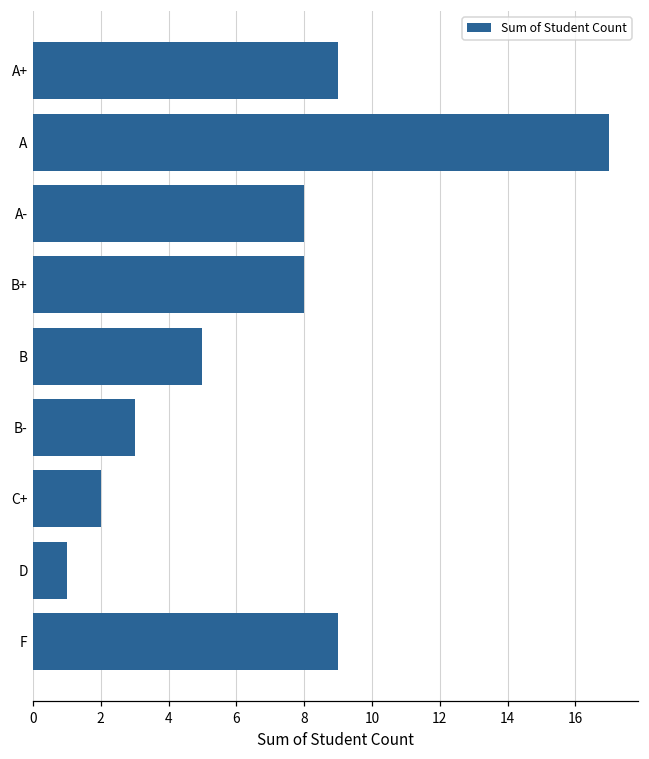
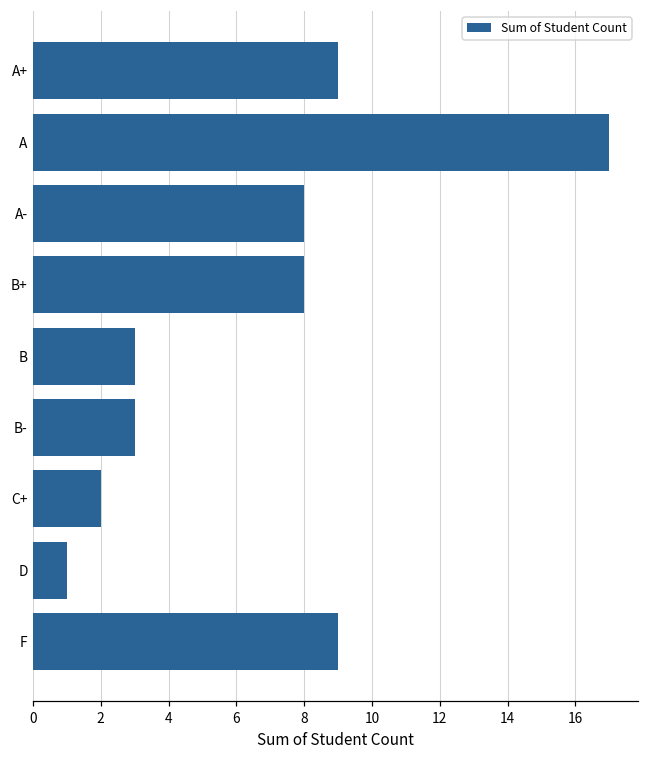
  {
    "A+": 9,
    "A": 17,
    "A-": 8,
    "B+": 8,
-   "B": 5,
+   "B": 3,
    "B-": 3,
    "C+": 2,
    "D": 1,
    "F": 9
  }
